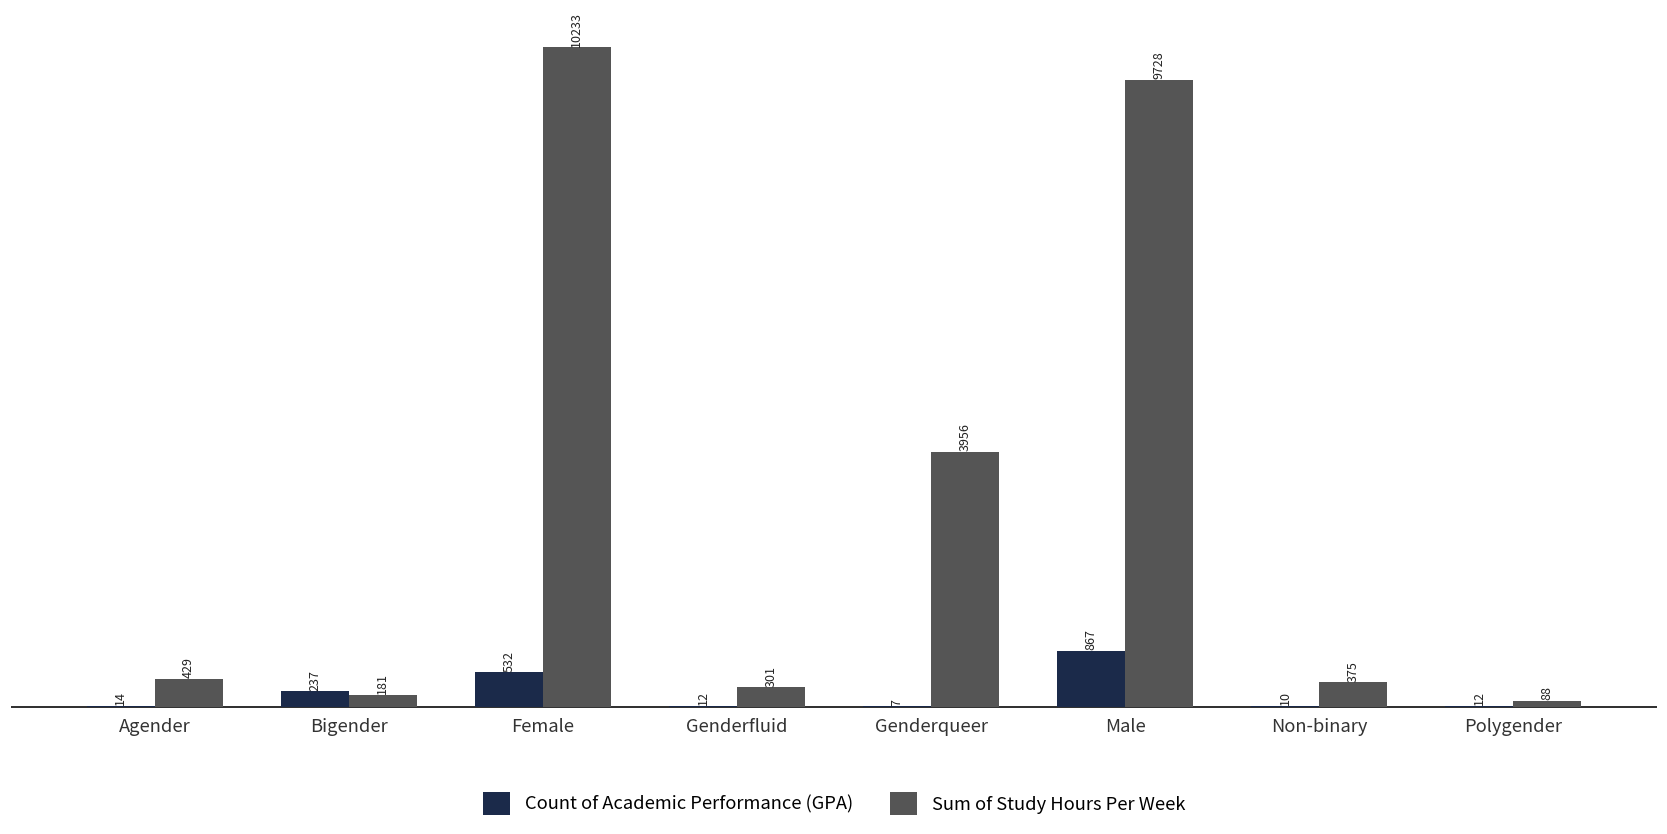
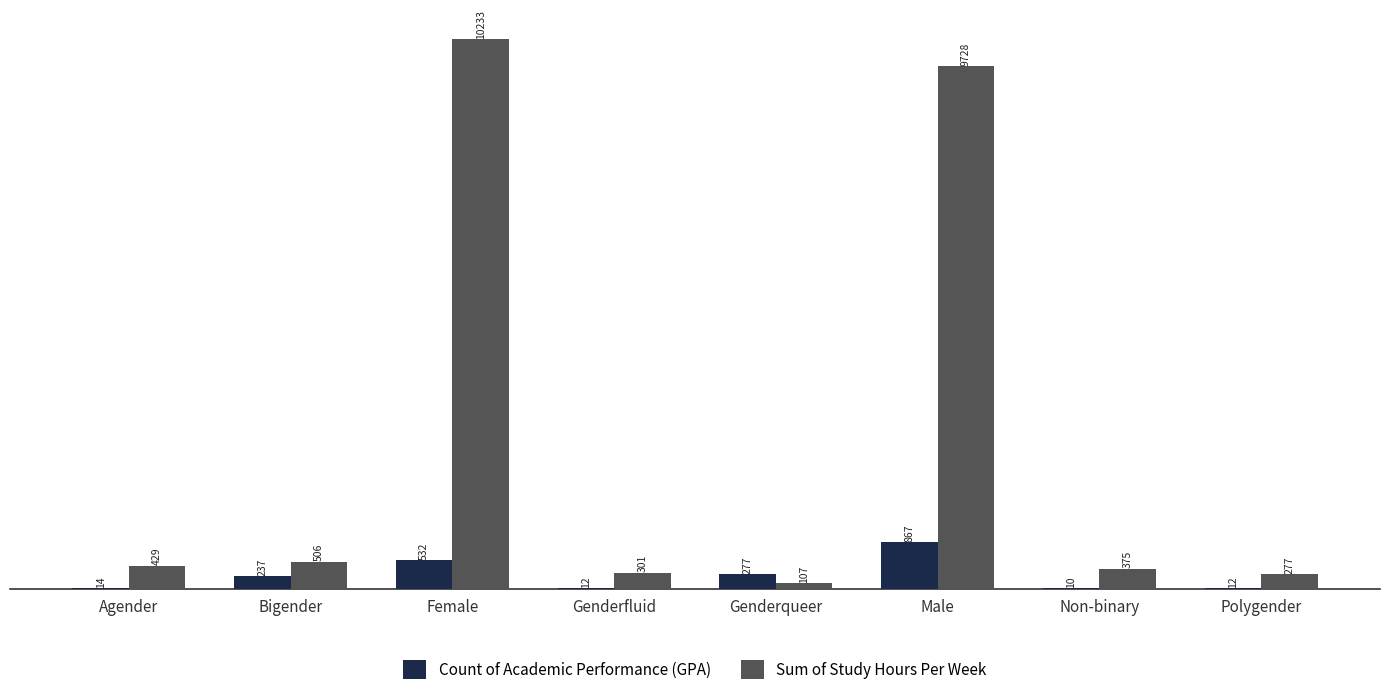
  {
    "Count of Academic Performance (GPA)": {
      "Agender": 14,
      "Bigender": 237,
      "Female": 532,
      "Genderfluid": 12,
-     "Genderqueer": 7,
+     "Genderqueer": 277,
      "Male": 867,
      "Non-binary": 10,
      "Polygender": 12
    },
    "Sum of Study Hours Per Week": {
      "Agender": 429,
-     "Bigender": 181,
+     "Bigender": 506,
      "Female": 10233,
      "Genderfluid": 301,
-     "Genderqueer": 3956,
+     "Genderqueer": 107,
      "Male": 9728,
      "Non-binary": 375,
-     "Polygender": 88
+     "Polygender": 277
    }
  }
